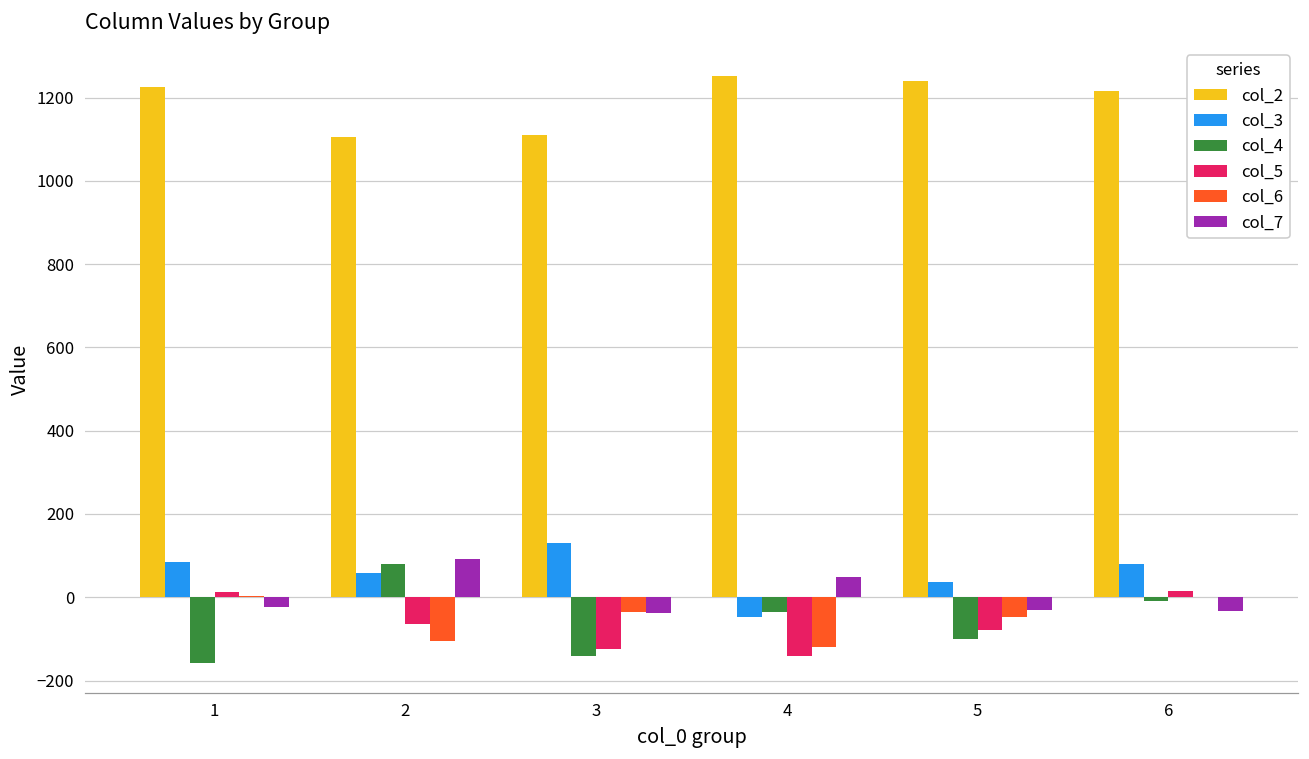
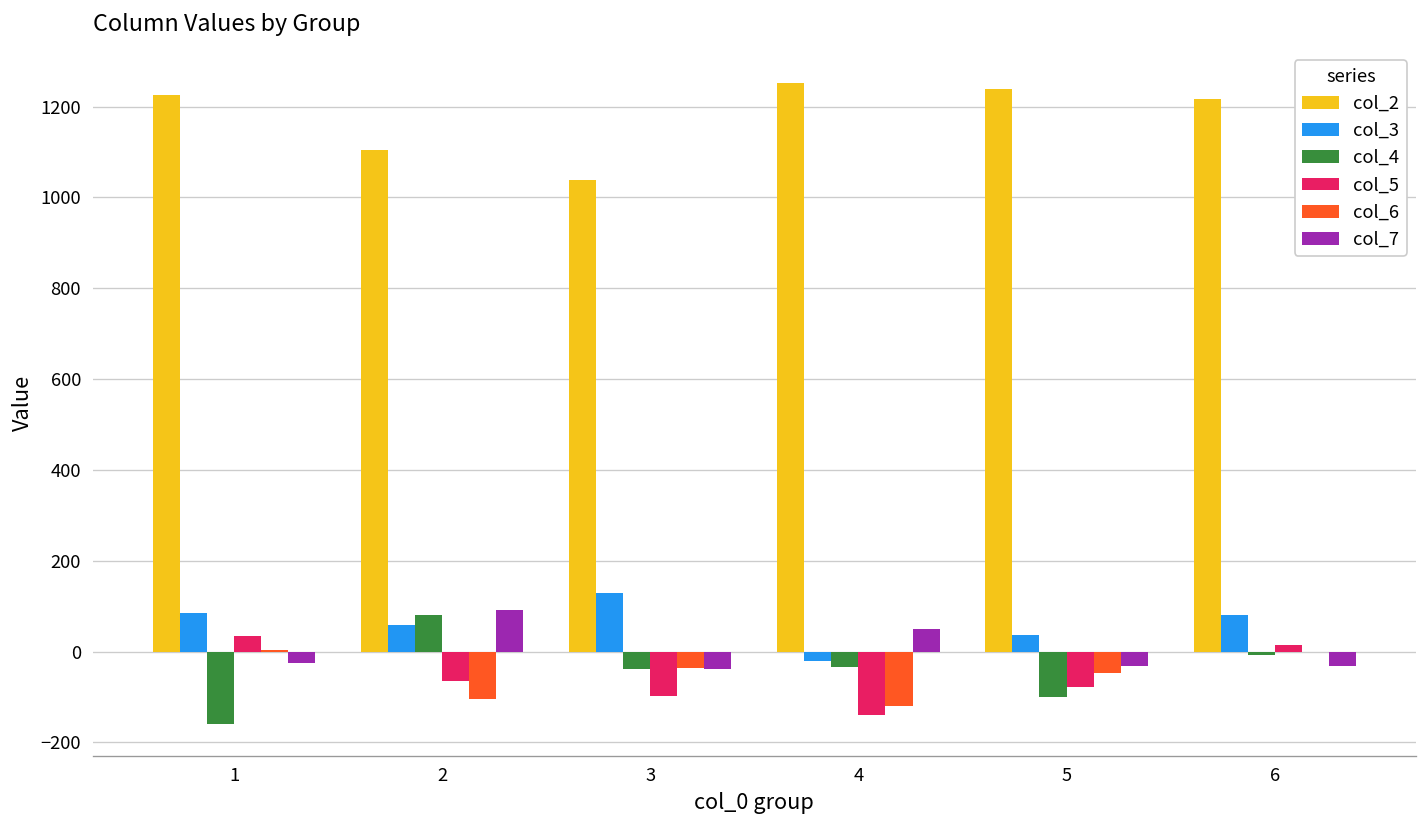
  {
    "col_2": {
      "1": 1230,
      "2": 1110,
-     "3": 1110,
+     "3": 1040,
      "4": 1250,
      "5": 1240,
      "6": 1220
    },
    "col_3": {
      "1": 80,
      "2": 60,
      "3": 130,
-     "4": -50,
+     "4": -20,
      "5": 40,
      "6": 80
    },
    "col_4": {
      "1": -160,
      "2": 80,
-     "3": -140,
+     "3": -40,
      "4": -30,
      "5": -100,
      "6": -10
    },
    "col_5": {
-     "1": 10,
+     "1": 30,
      "2": -60,
-     "3": -120,
+     "3": -100,
      "4": -140,
      "5": -80,
      "6": 20
    },
    "col_6": {
      "2": -110,
      "3": -40,
      "4": -120,
      "5": -50
    },
    "col_7": {
      "1": -20,
      "2": 90,
      "3": -40,
      "4": 50,
      "5": -30,
      "6": -30
    }
  }
